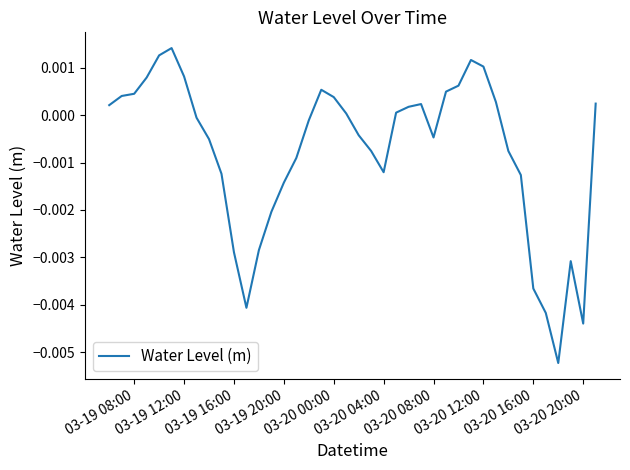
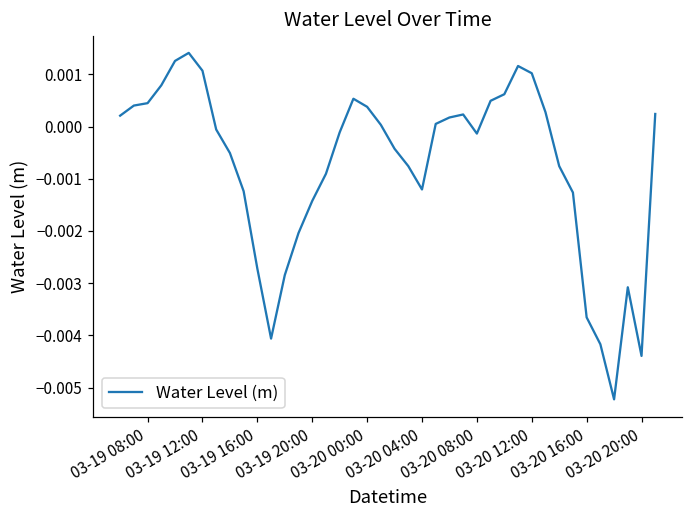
  {
    "03-19 08:00": 0.0004,
-   "03-19 12:00": 0.0008,
-   "03-19 16:00": -0.0029,
+   "03-19 12:00": 0.0011,
+   "03-19 16:00": -0.0027,
    "03-19 20:00": -0.0014,
    "03-20 00:00": 0.0004,
    "03-20 04:00": -0.0012,
-   "03-20 08:00": -0.0005,
+   "03-20 08:00": -0.0001,
    "03-20 12:00": 0.0010,
    "03-20 16:00": -0.0037,
    "03-20 20:00": -0.0044
  }
